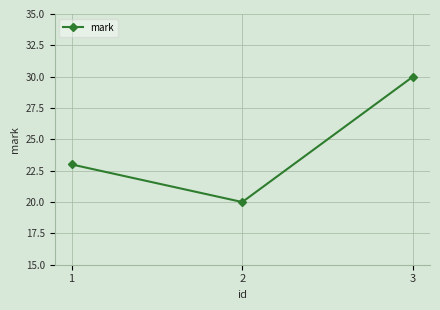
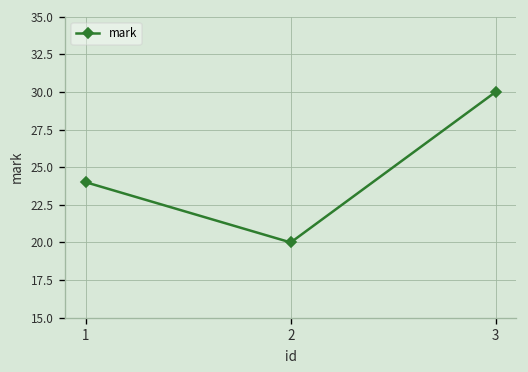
  {
-   "1": 23,
+   "1": 24,
    "2": 20,
    "3": 30
  }
